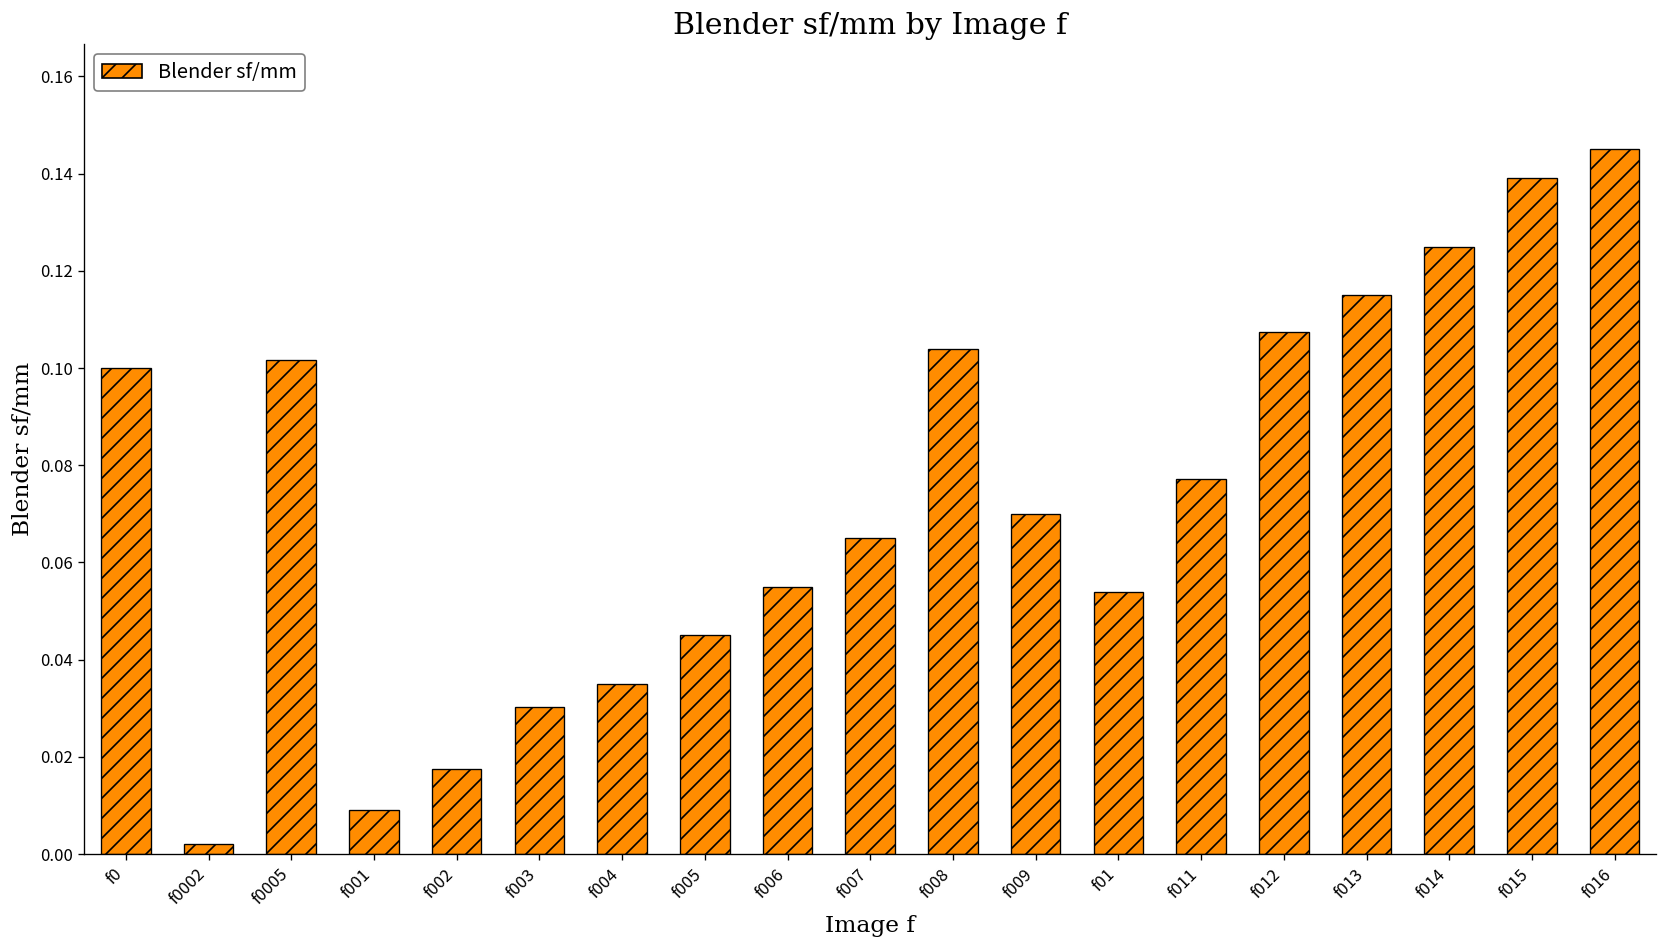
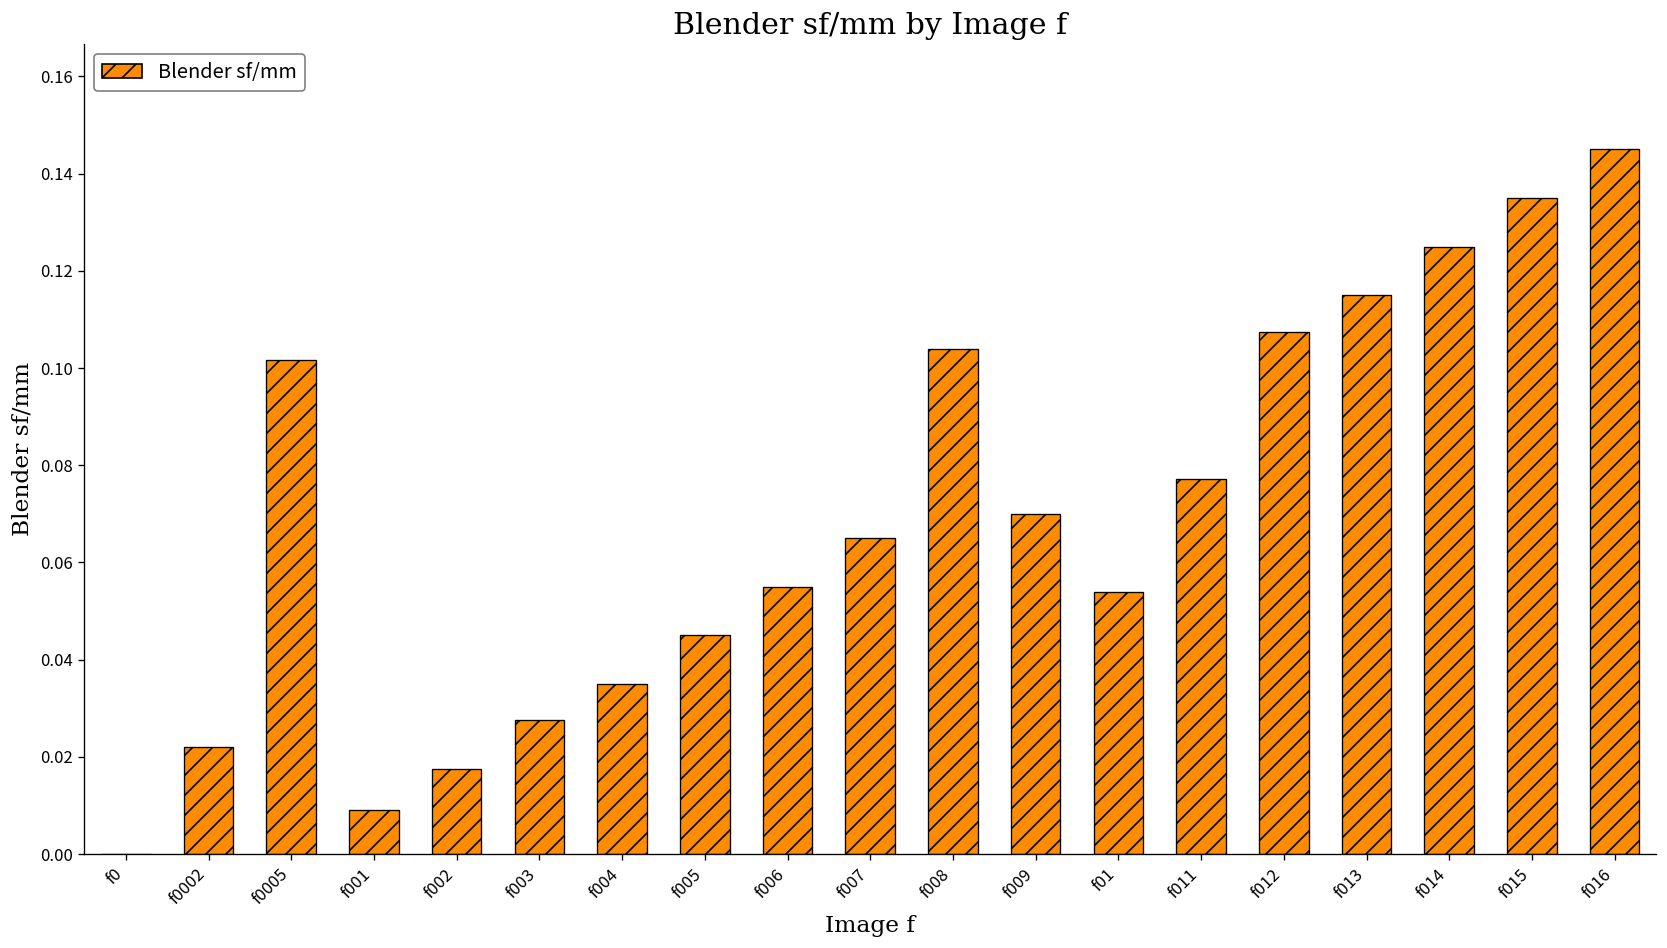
  {
-   "f0": 0.1,
-   "f0002": 0.002,
+   "f0": 0.0,
+   "f0002": 0.022,
    "f0005": 0.102,
    "f001": 0.009,
    "f002": 0.018,
-   "f003": 0.030,
+   "f003": 0.028,
    "f004": 0.035,
    "f005": 0.045,
    "f006": 0.055,
    "f007": 0.065,
    "f008": 0.104,
    "f009": 0.070,
    "f01": 0.054,
    "f011": 0.077,
    "f012": 0.108,
    "f013": 0.115,
    "f014": 0.125,
-   "f015": 0.139,
+   "f015": 0.135,
    "f016": 0.145
  }
